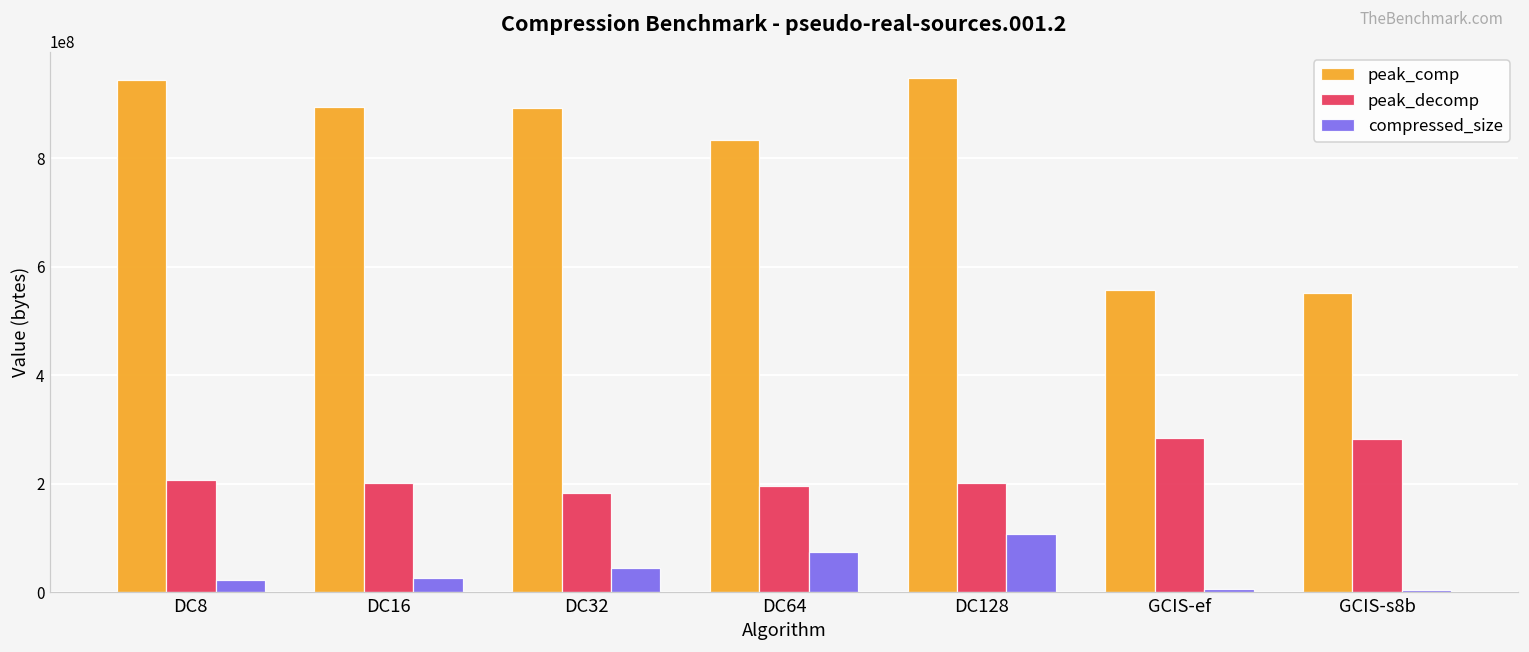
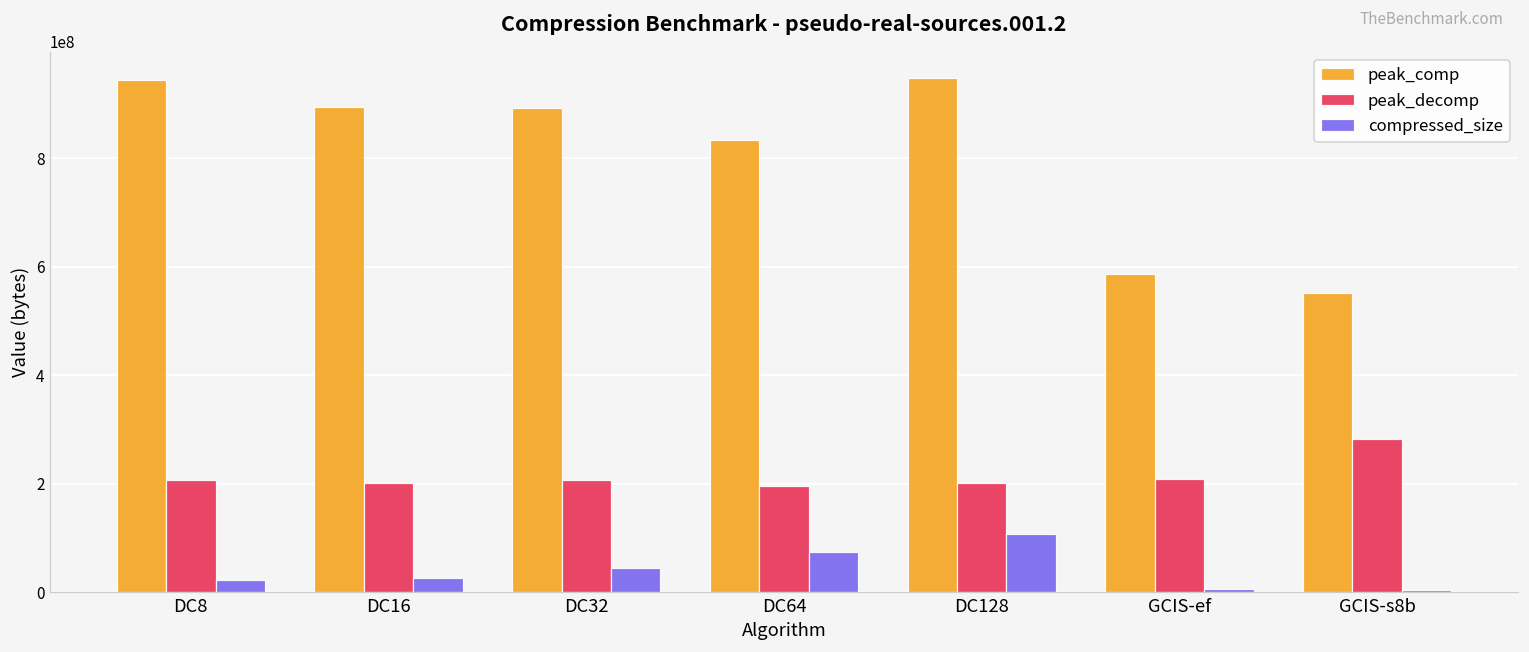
  {
    "peak_comp": {
      "DC8": 940000000,
      "DC16": 890000000,
      "DC32": 890000000,
      "DC64": 830000000,
      "DC128": 950000000,
-     "GCIS-ef": 560000000,
+     "GCIS-ef": 590000000,
      "GCIS-s8b": 550000000
    },
    "peak_decomp": {
      "DC8": 210000000,
      "DC16": 200000000,
-     "DC32": 180000000,
+     "DC32": 210000000,
      "DC64": 200000000,
      "DC128": 200000000,
-     "GCIS-ef": 280000000,
+     "GCIS-ef": 210000000,
      "GCIS-s8b": 280000000
    },
    "compressed_size": {
      "DC8": 20000000,
      "DC16": 30000000,
      "DC32": 50000000,
      "DC64": 70000000,
      "DC128": 110000000
    }
  }
